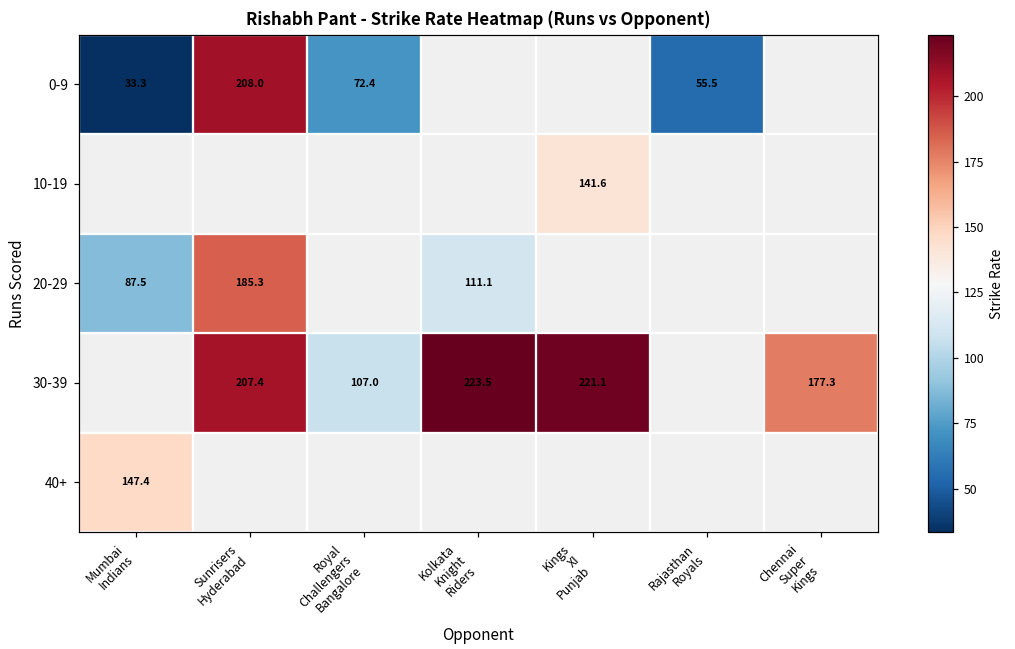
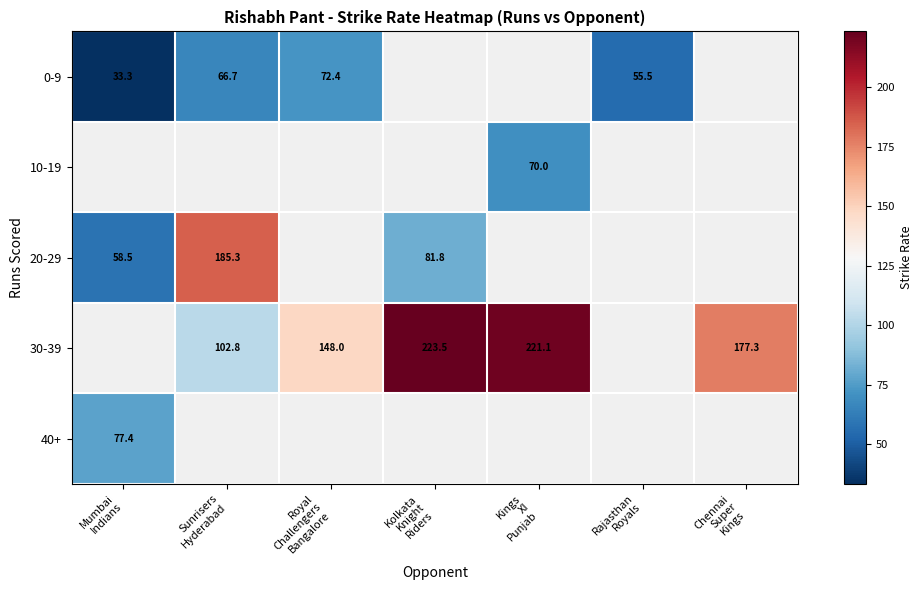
  {
    "0-9": {
      "Mumbai Indians": 33.3,
-     "Sunrisers Hyderabad": 208.0,
+     "Sunrisers Hyderabad": 66.7,
      "Royal Challengers Bangalore": 72.4,
      "Rajasthan Royals": 55.5
    },
    "10-19": {
-     "Kings XI Punjab": 141.6
+     "Kings XI Punjab": 70.0
    },
    "20-29": {
-     "Mumbai Indians": 87.5,
+     "Mumbai Indians": 58.5,
      "Sunrisers Hyderabad": 185.3,
-     "Kolkata Knight Riders": 111.1
+     "Kolkata Knight Riders": 81.8
    },
    "30-39": {
-     "Sunrisers Hyderabad": 207.4,
-     "Royal Challengers Bangalore": 107.0,
+     "Sunrisers Hyderabad": 102.8,
+     "Royal Challengers Bangalore": 148.0,
      "Kolkata Knight Riders": 223.5,
      "Kings XI Punjab": 221.1,
      "Chennai Super Kings": 177.3
    },
    "40+": {
-     "Mumbai Indians": 147.4
+     "Mumbai Indians": 77.4
    }
  }
